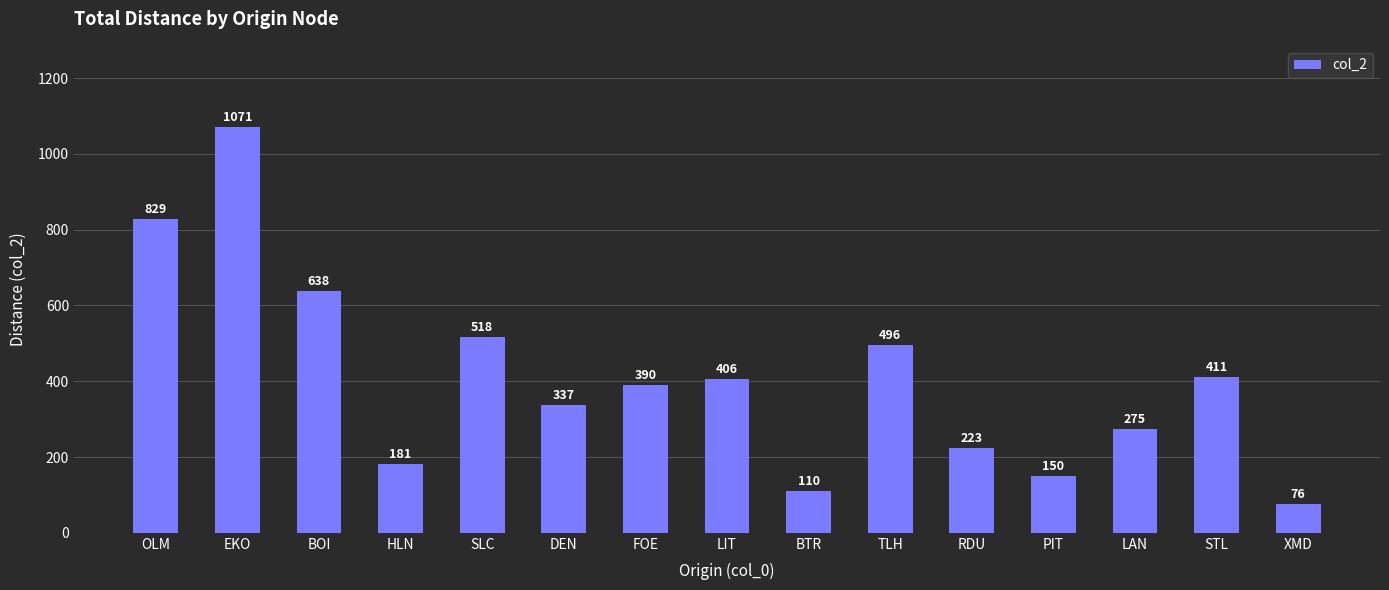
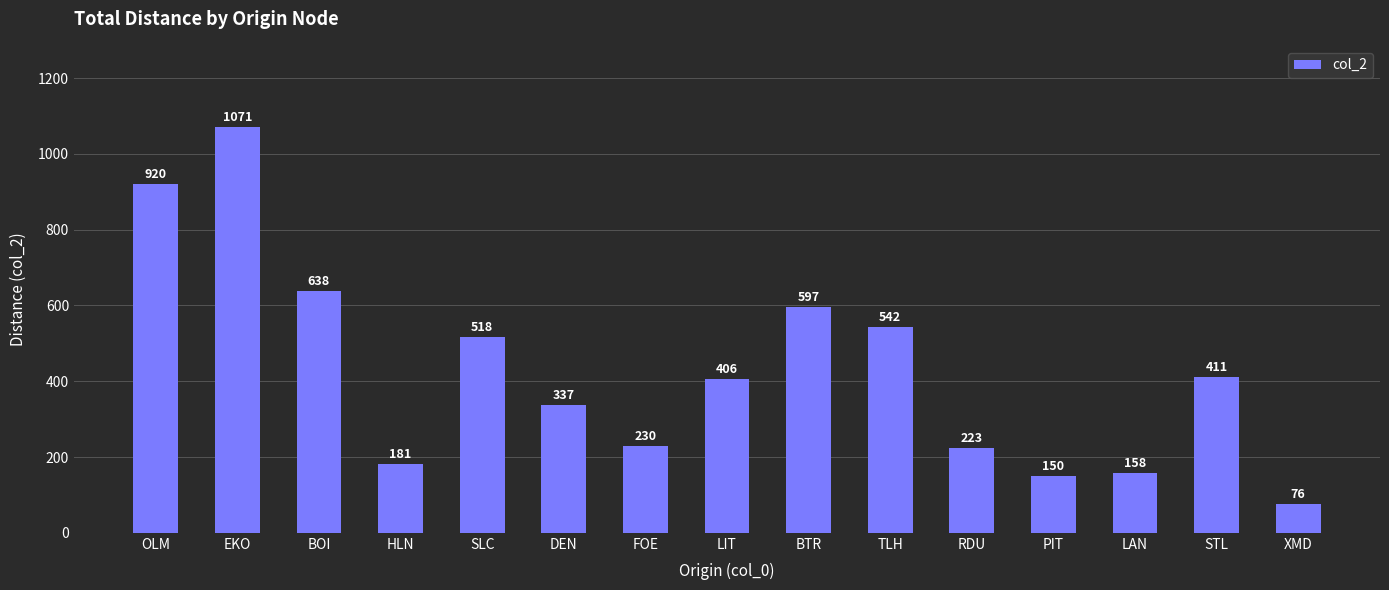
  {
-   "OLM": 829,
+   "OLM": 920,
    "EKO": 1071,
    "BOI": 638,
    "HLN": 181,
    "SLC": 518,
    "DEN": 337,
-   "FOE": 390,
+   "FOE": 230,
    "LIT": 406,
-   "BTR": 110,
-   "TLH": 496,
+   "BTR": 597,
+   "TLH": 542,
    "RDU": 223,
    "PIT": 150,
-   "LAN": 275,
+   "LAN": 158,
    "STL": 411,
    "XMD": 76
  }
